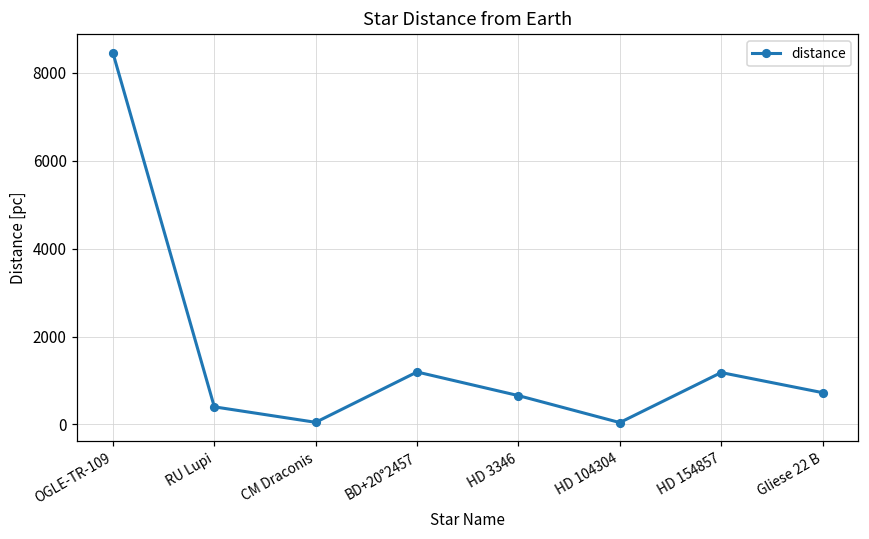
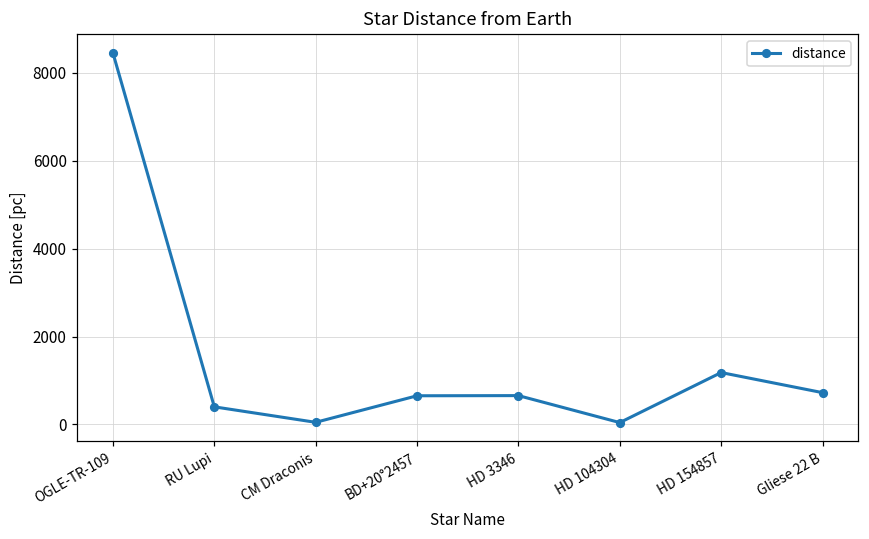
  {
    "OGLE-TR-109": 8500,
    "RU Lupi": 400,
    "CM Draconis": 0,
-   "BD+20°2457": 1200,
+   "BD+20°2457": 700,
    "HD 3346": 700,
    "HD 104304": 0,
    "HD 154857": 1200,
    "Gliese 22 B": 700
  }
